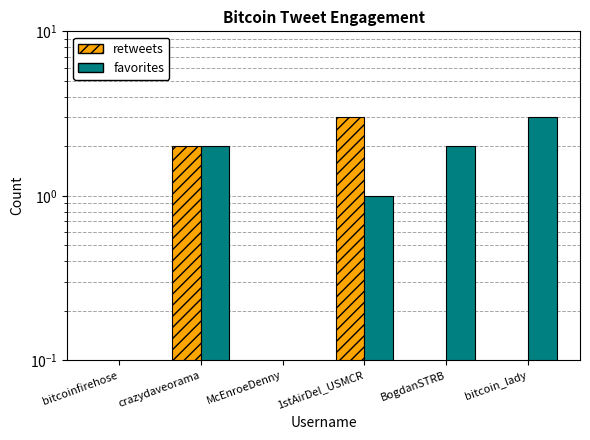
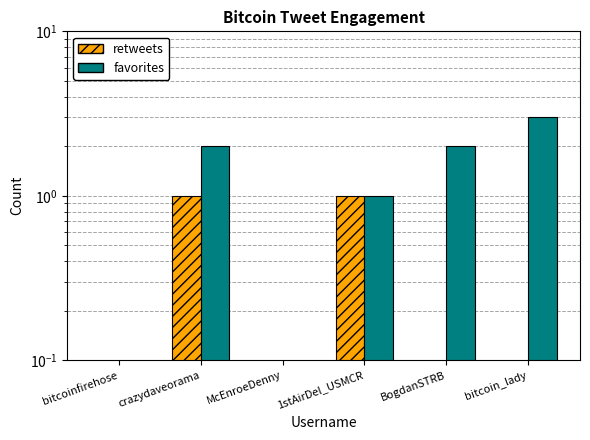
  {
    "retweets": {
-     "crazydaveorama": 2,
-     "1stAirDel_USMCR": 3
+     "crazydaveorama": 1,
+     "1stAirDel_USMCR": 1
    },
    "favorites": {
      "crazydaveorama": 2,
      "1stAirDel_USMCR": 1,
      "BogdanSTRB": 2,
      "bitcoin_lady": 3
    }
  }
